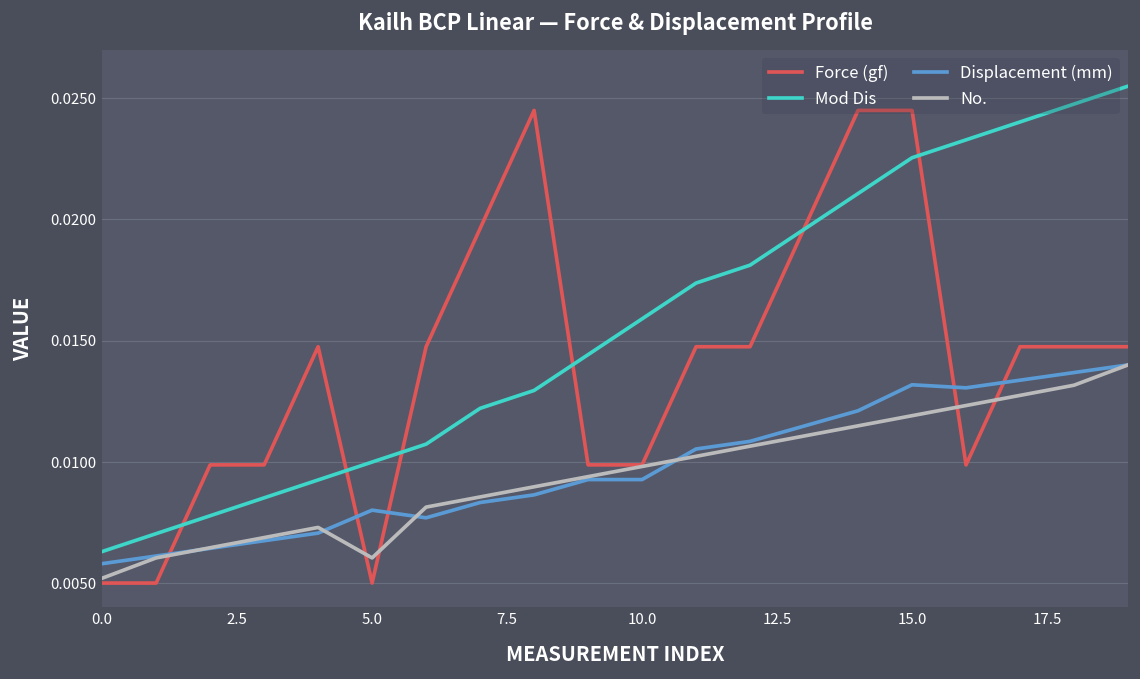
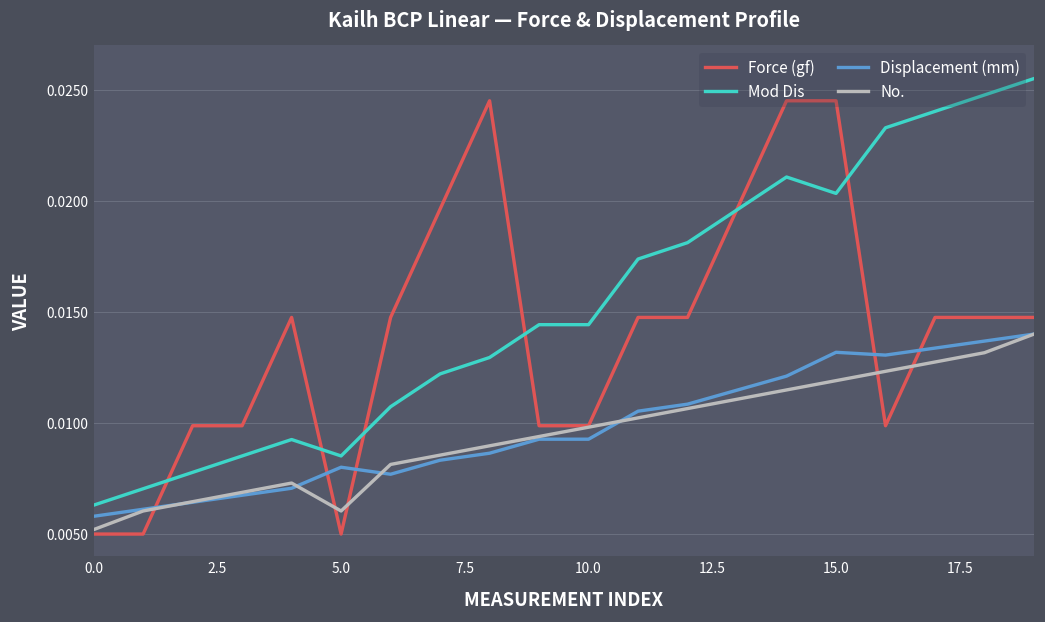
  {
    "Force (gf)": {
      "0.0": 0.0050,
      "5.0": 0.0050
    },
    "Mod Dis": {
      "0.0": 0.0063,
-     "5.0": 0.0100,
-     "10.0": 0.0159,
-     "15.0": 0.0225
+     "5.0": 0.0085,
+     "10.0": 0.0144,
+     "15.0": 0.0203
    },
    "Displacement (mm)": {
      "0.0": 0.0058,
      "5.0": 0.0080,
      "10.0": 0.0093,
      "15.0": 0.0132
    },
    "No.": {
      "0.0": 0.0052,
      "5.0": 0.0060,
      "15.0": 0.0119
    }
  }
